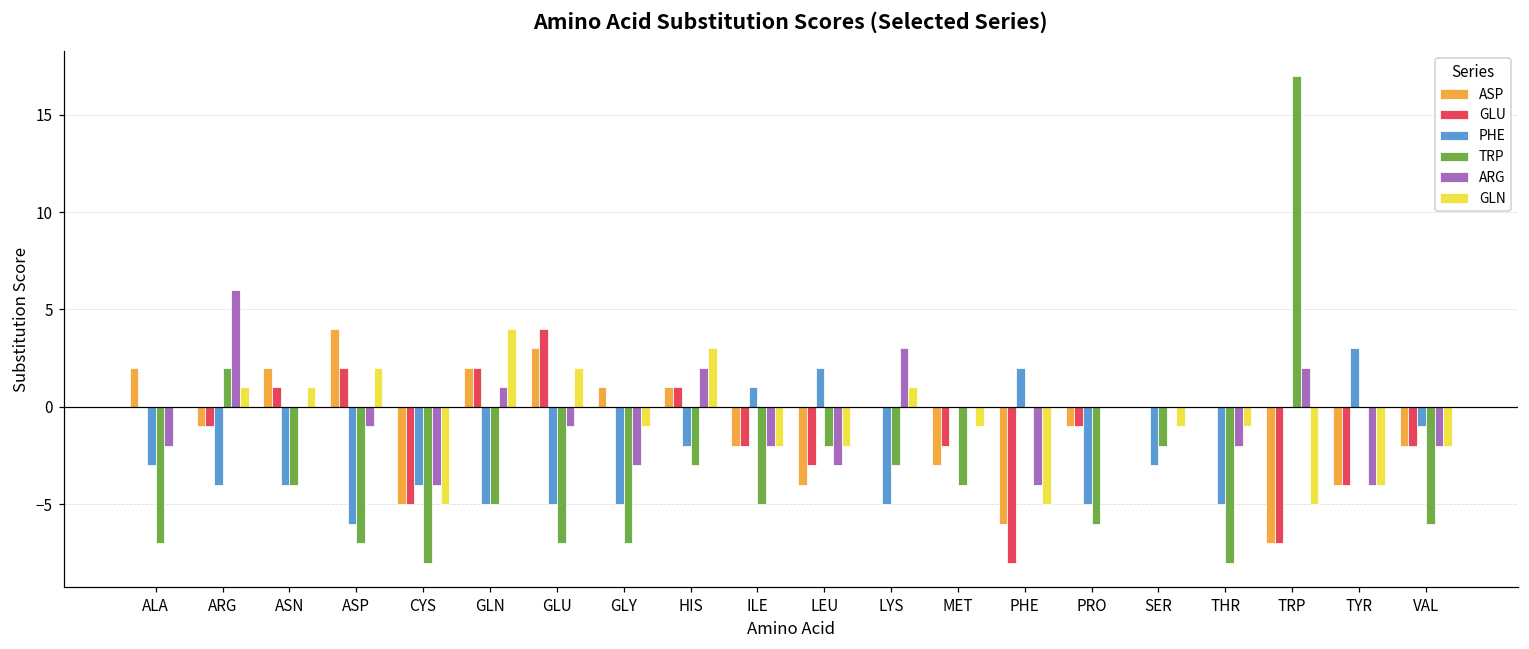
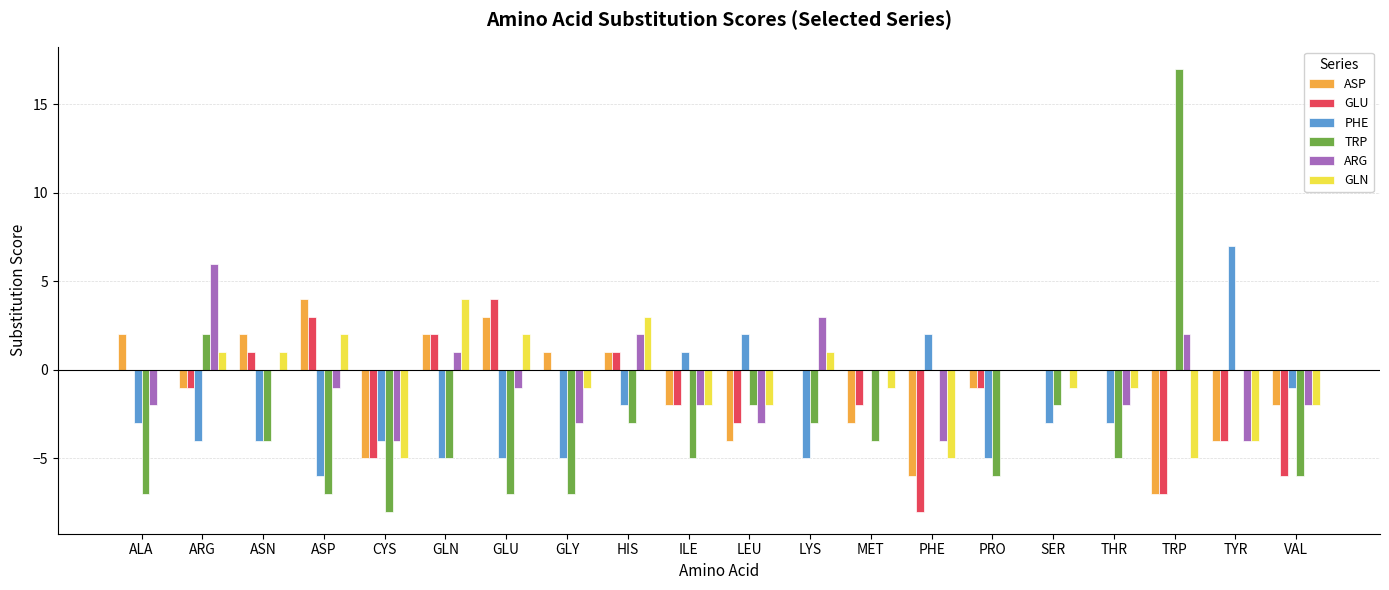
  {
    "GLU": {
      "ALA": 0,
      "ARG": -1,
      "ASN": 1,
-     "ASP": 2,
+     "ASP": 3,
      "CYS": -5,
      "GLN": 2,
      "GLU": 4,
      "GLY": 0,
      "HIS": 1,
      "ILE": -2,
      "LEU": -3,
      "LYS": 0,
      "MET": -2,
      "PHE": -8,
      "PRO": -1,
      "SER": 0,
      "THR": 0,
      "TRP": -7,
      "TYR": -4,
-     "VAL": -2
+     "VAL": -6
    },
    "PHE": {
      "ALA": -3,
      "ARG": -4,
      "ASN": -4,
      "ASP": -6,
      "CYS": -4,
      "GLN": -5,
      "GLU": -5,
      "GLY": -5,
      "HIS": -2,
      "ILE": 1,
      "LEU": 2,
      "LYS": -5,
      "MET": 0,
      "PHE": 2,
      "PRO": -5,
      "SER": -3,
-     "THR": -5,
+     "THR": -3,
      "TRP": 0,
-     "TYR": 3,
+     "TYR": 7,
      "VAL": -1
    },
    "TRP": {
      "ALA": -7,
      "ARG": 2,
      "ASN": -4,
      "ASP": -7,
      "CYS": -8,
      "GLN": -5,
      "GLU": -7,
      "GLY": -7,
      "HIS": -3,
      "ILE": -5,
      "LEU": -2,
      "LYS": -3,
      "MET": -4,
      "PHE": 0,
      "PRO": -6,
      "SER": -2,
-     "THR": -8,
+     "THR": -5,
      "TRP": 17,
      "TYR": 0,
      "VAL": -6
    },
    "ARG": {
      "ALA": -2,
      "ARG": 6,
      "ASN": 0,
      "ASP": -1,
      "CYS": -4,
      "GLN": 1,
      "GLU": -1,
      "GLY": -3,
      "HIS": 2,
      "ILE": -2,
      "LEU": -3,
      "LYS": 3,
      "MET": 0,
      "PHE": -4,
      "PRO": 0,
      "SER": 0,
      "THR": -2,
      "TRP": 2,
      "TYR": -4,
      "VAL": -2
    }
  }
